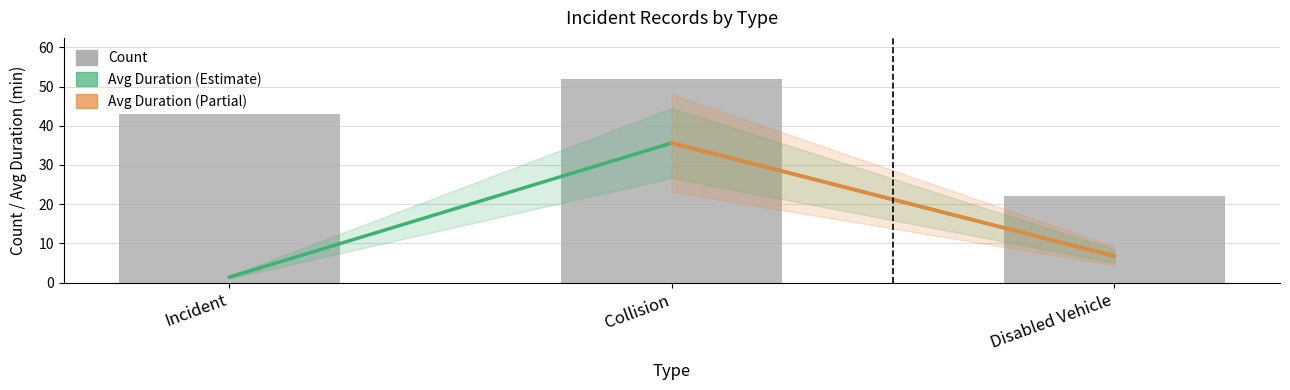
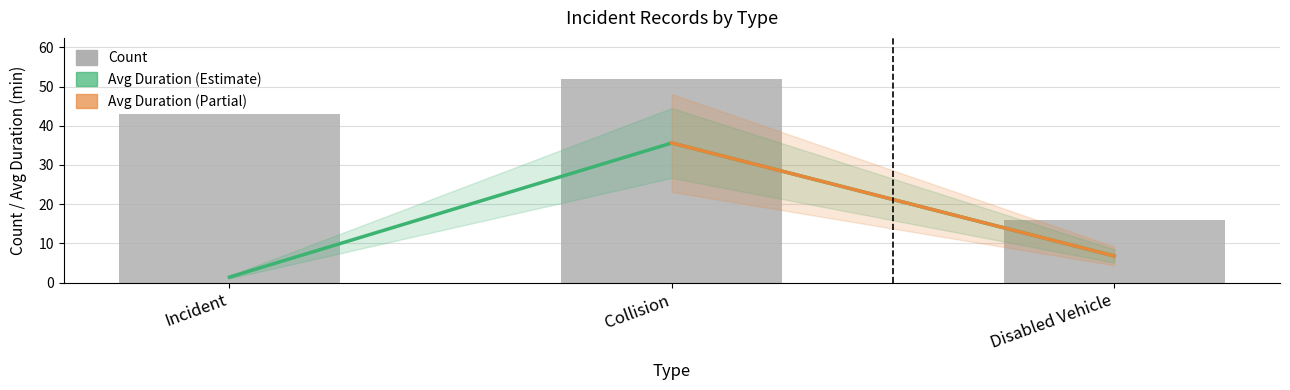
  {
    "Count": {
      "Incident": 43,
      "Collision": 52,
-     "Disabled Vehicle": 22
+     "Disabled Vehicle": 16
    }
  }
